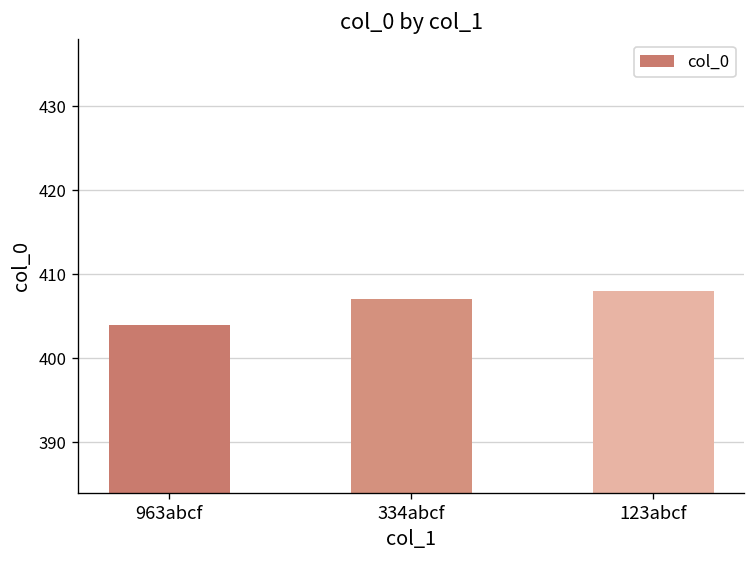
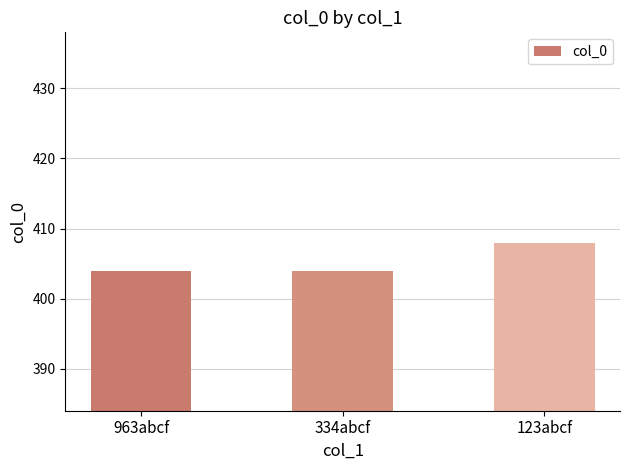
  {
    "963abcf": 404,
-   "334abcf": 407,
+   "334abcf": 404,
    "123abcf": 408
  }
